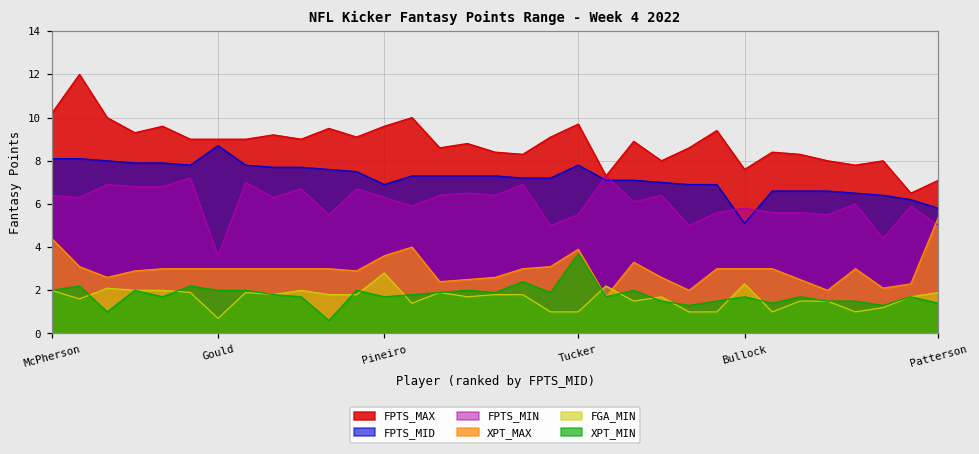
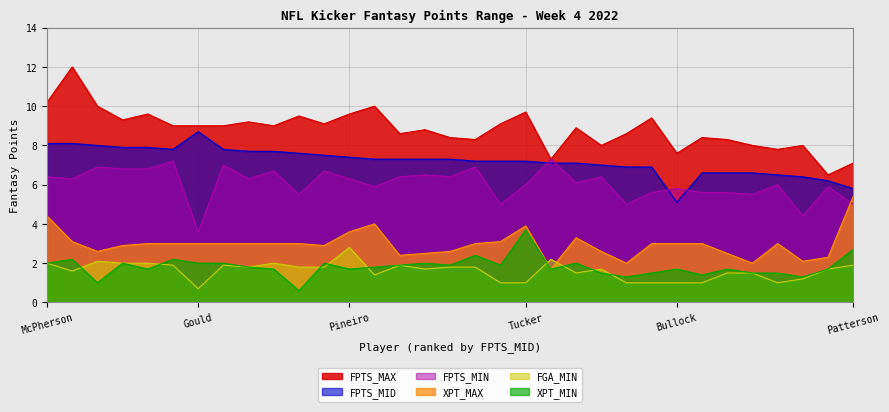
  {
    "FPTS_MAX": {
      "McPherson": 10.2,
      "Gould": 9.0,
      "Pineiro": 9.6,
      "Tucker": 9.7,
      "Bullock": 7.6,
      "Patterson": 7.1
    },
    "FPTS_MID": {
      "McPherson": 8.1,
      "Gould": 8.7,
-     "Pineiro": 6.9,
-     "Tucker": 7.8,
+     "Pineiro": 7.4,
+     "Tucker": 7.2,
      "Bullock": 5.1,
      "Patterson": 5.8
    },
    "FPTS_MIN": {
      "McPherson": 6.4,
      "Gould": 3.6,
      "Pineiro": 6.3,
-     "Tucker": 5.5,
+     "Tucker": 6.0,
      "Bullock": 5.8,
      "Patterson": 5.0
    },
    "XPT_MAX": {
      "McPherson": 4.4,
      "Gould": 3.0,
      "Pineiro": 3.6,
      "Tucker": 3.9,
      "Bullock": 3.0,
      "Patterson": 5.4
    },
    "FGA_MIN": {
      "Gould": 0.7,
      "Pineiro": 2.8,
      "Tucker": 1.0,
-     "Bullock": 2.3,
+     "Bullock": 1.0,
      "Patterson": 1.9
    },
    "XPT_MIN": {
      "Gould": 2.0,
      "Pineiro": 1.7,
      "Tucker": 3.7,
      "Bullock": 1.7,
-     "Patterson": 1.4
+     "Patterson": 2.7
    }
  }
